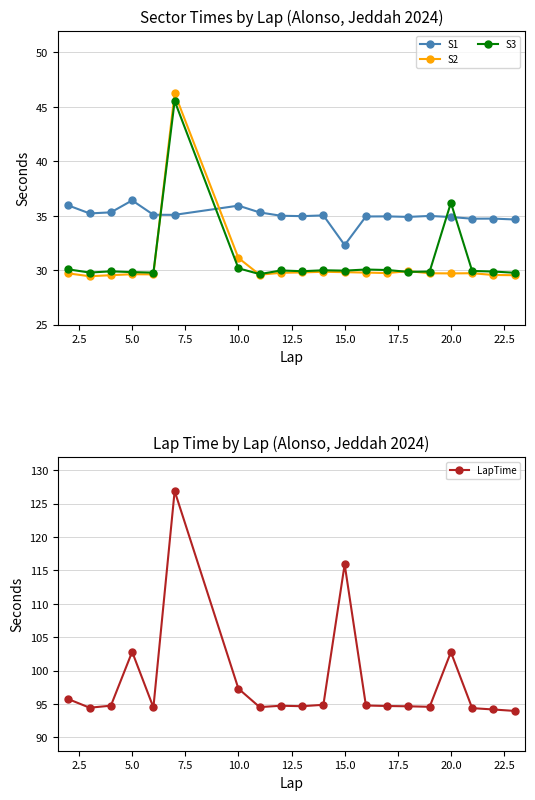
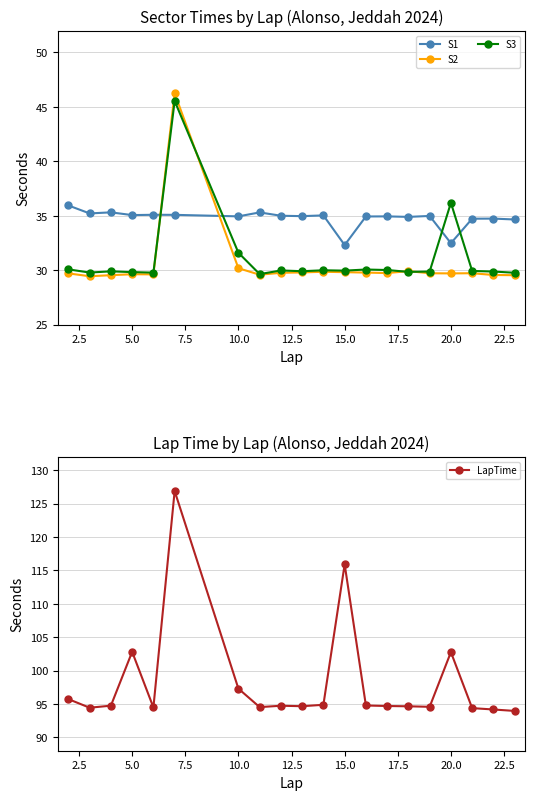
  {
    "Sector Times by Lap (Alonso, Jeddah 2024)": {
      "S1": {
-       "5.0": 36.4,
-       "10.0": 35.9,
+       "5.0": 35.1,
+       "10.0": 34.9,
        "15.0": 32.3,
-       "20.0": 34.9
+       "20.0": 32.5
      },
      "S2": {
-       "10.0": 31.1,
+       "10.0": 30.2,
        "20.0": 29.7
      },
      "S3": {
-       "10.0": 30.2,
+       "10.0": 31.6,
        "20.0": 36.2
      }
    },
    "Lap Time by Lap (Alonso, Jeddah 2024)": {
      "5.0": 103,
      "10.0": 97,
      "15.0": 116,
      "20.0": 103
    }
  }
